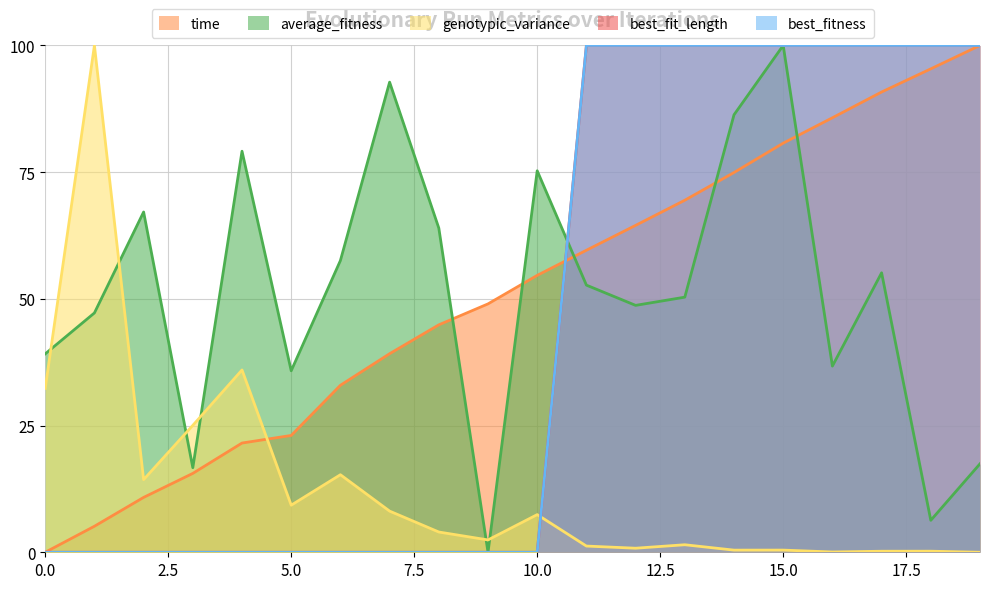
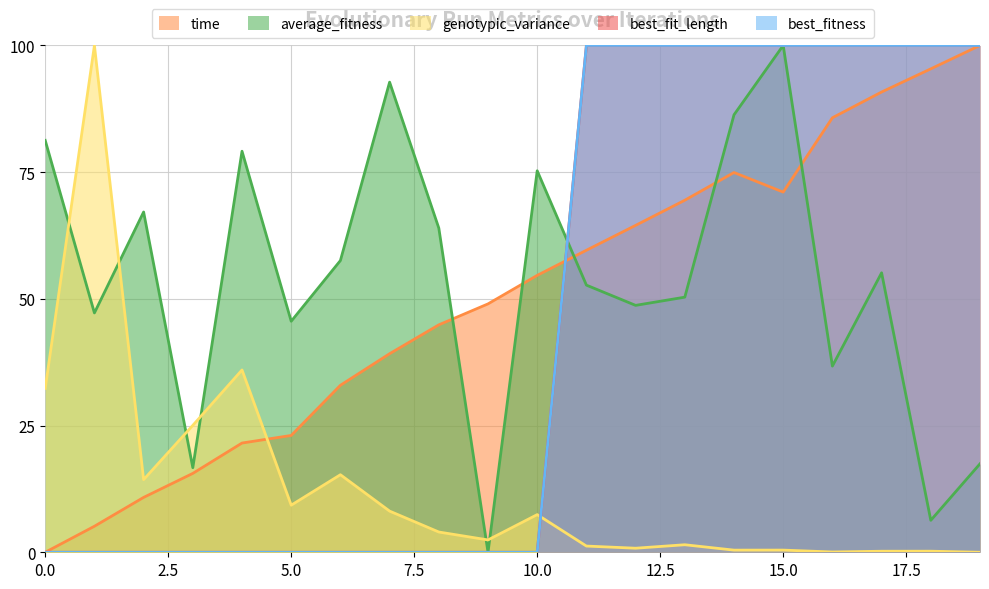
  {
    "time": {
      "5.0": 23,
      "10.0": 55,
-     "15.0": 81
+     "15.0": 71
    },
    "average_fitness": {
-     "0.0": 39,
-     "5.0": 36,
+     "0.0": 81,
+     "5.0": 46,
      "10.0": 75
    },
    "genotypic_variance": {
      "0.0": 32,
      "5.0": 9,
      "10.0": 7,
      "15.0": 0
    },
    "best_fitness": {
      "5.0": 0,
      "10.0": 0
    }
  }
